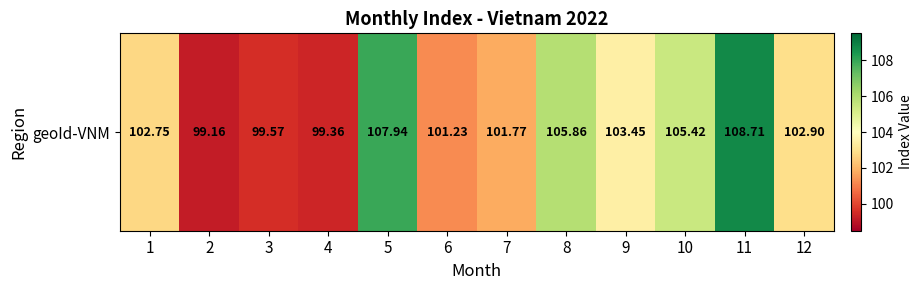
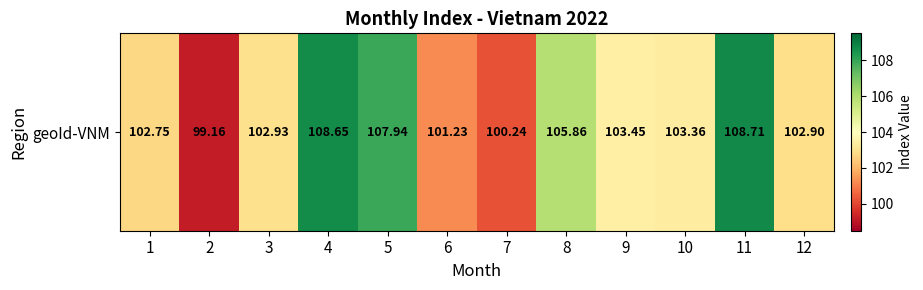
  {
    "geoId-VNM": {
      "1": 102.75,
      "2": 99.16,
-     "3": 99.57,
-     "4": 99.36,
+     "3": 102.93,
+     "4": 108.65,
      "5": 107.94,
      "6": 101.23,
-     "7": 101.77,
+     "7": 100.24,
      "8": 105.86,
      "9": 103.45,
-     "10": 105.42,
+     "10": 103.36,
      "11": 108.71,
      "12": 102.90
    }
  }
